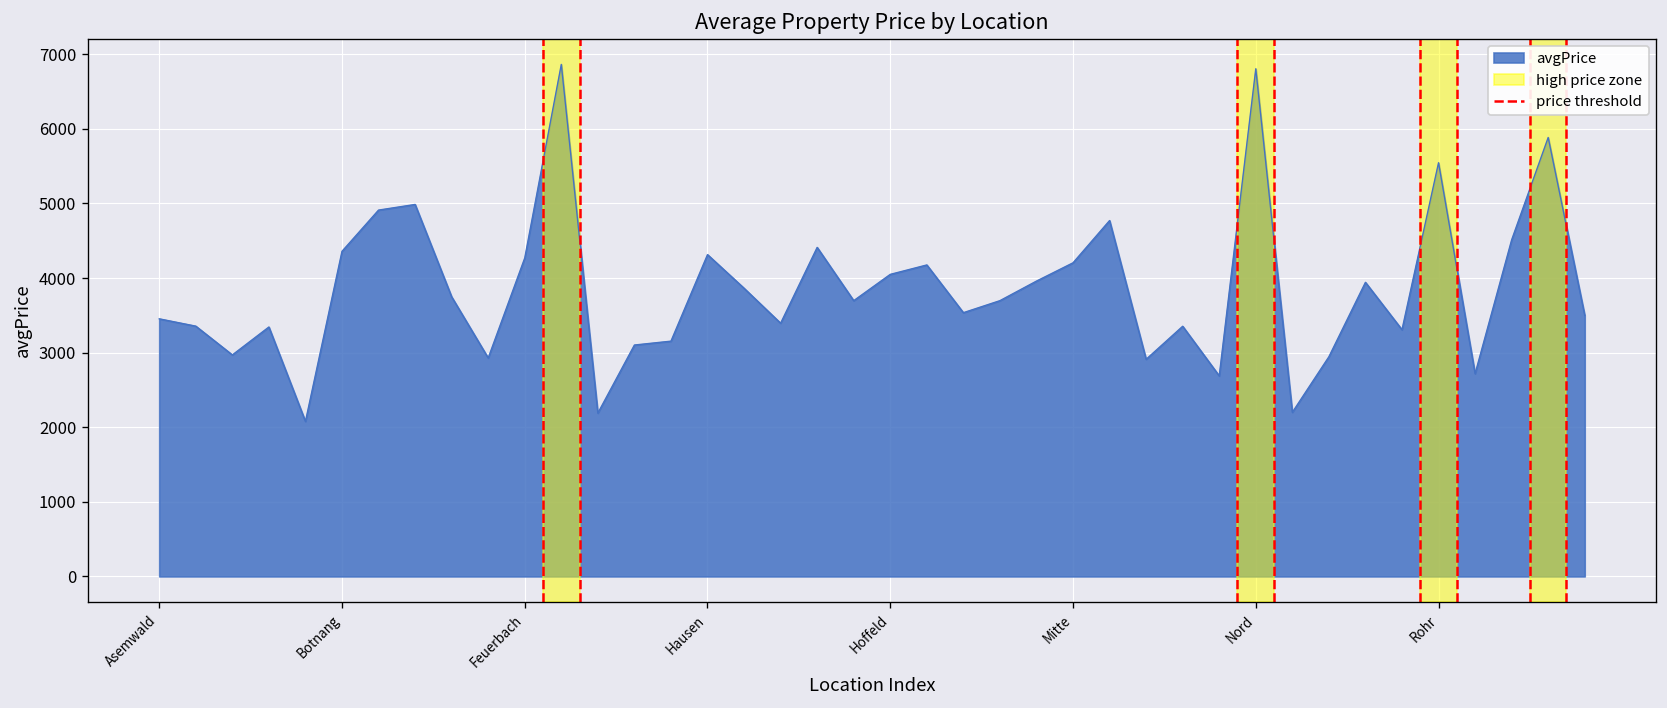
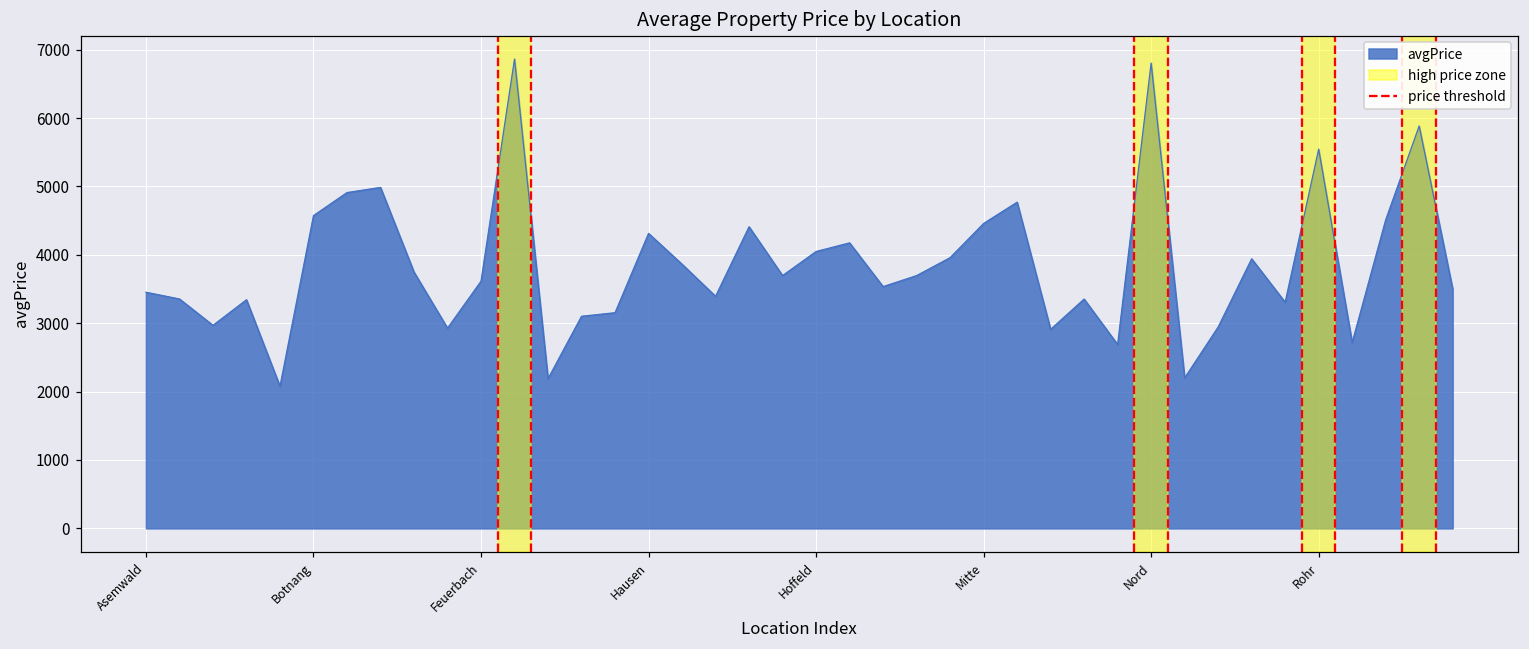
  {
    "Asemwald": 3500,
-   "Botnang": 4400,
-   "Feuerbach": 4300,
+   "Botnang": 4600,
+   "Feuerbach": 3600,
    "Hausen": 4300,
    "Hoffeld": 4000,
-   "Mitte": 4200
+   "Mitte": 4500
  }
